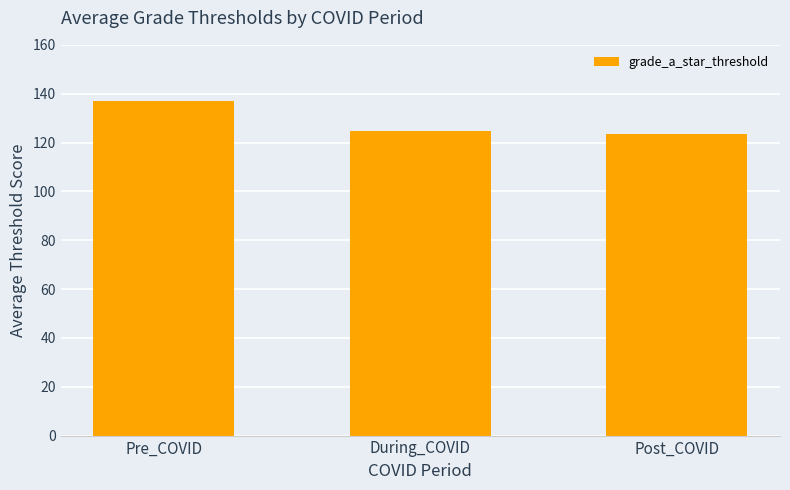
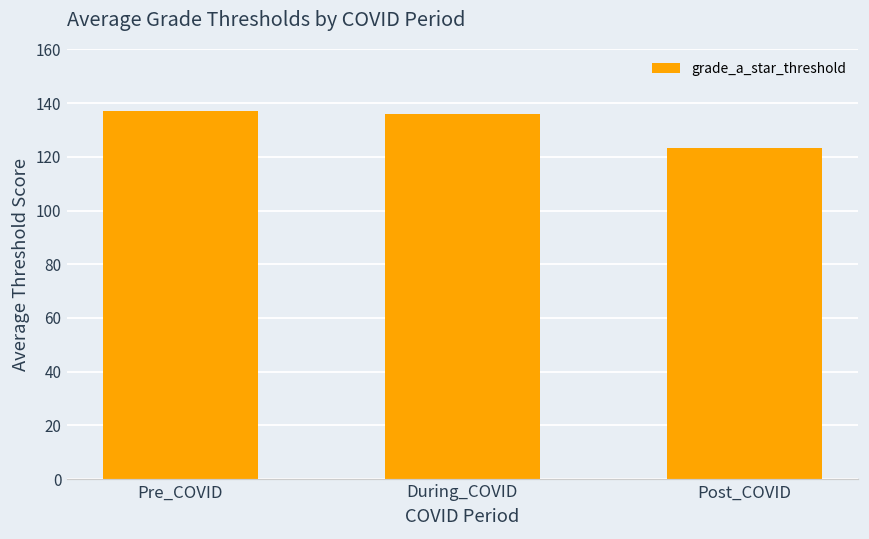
  {
    "Pre_COVID": 137,
-   "During_COVID": 125,
+   "During_COVID": 136,
    "Post_COVID": 123
  }
